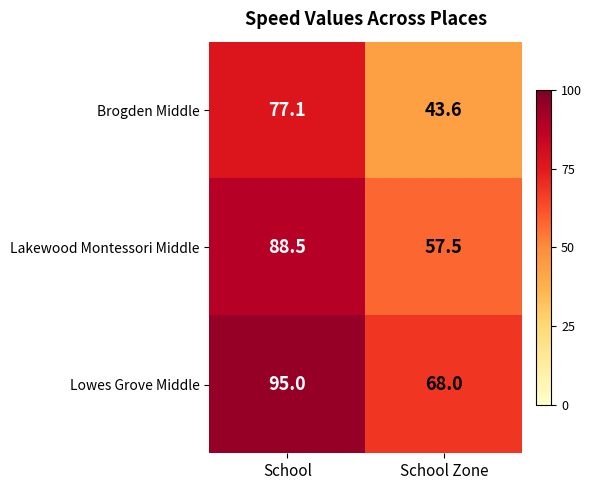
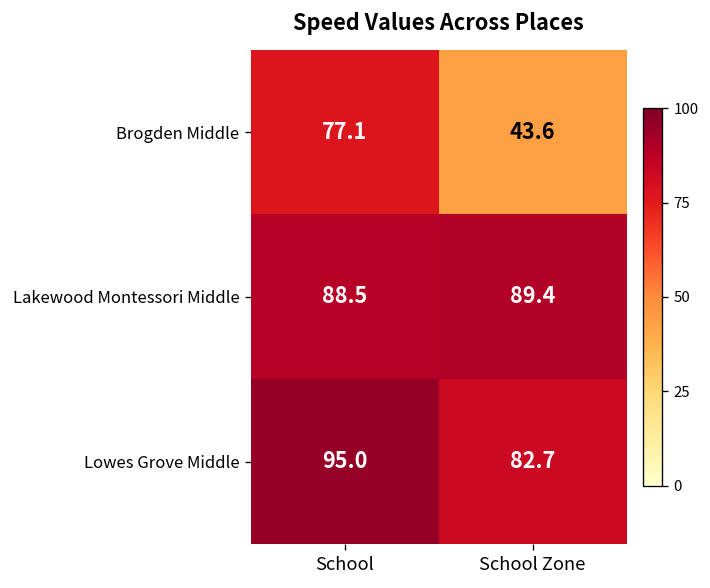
  {
    "Brogden Middle": {
      "School": 77.1,
      "School Zone": 43.6
    },
    "Lakewood Montessori Middle": {
      "School": 88.5,
-     "School Zone": 57.5
+     "School Zone": 89.4
    },
    "Lowes Grove Middle": {
      "School": 95.0,
-     "School Zone": 68.0
+     "School Zone": 82.7
    }
  }
